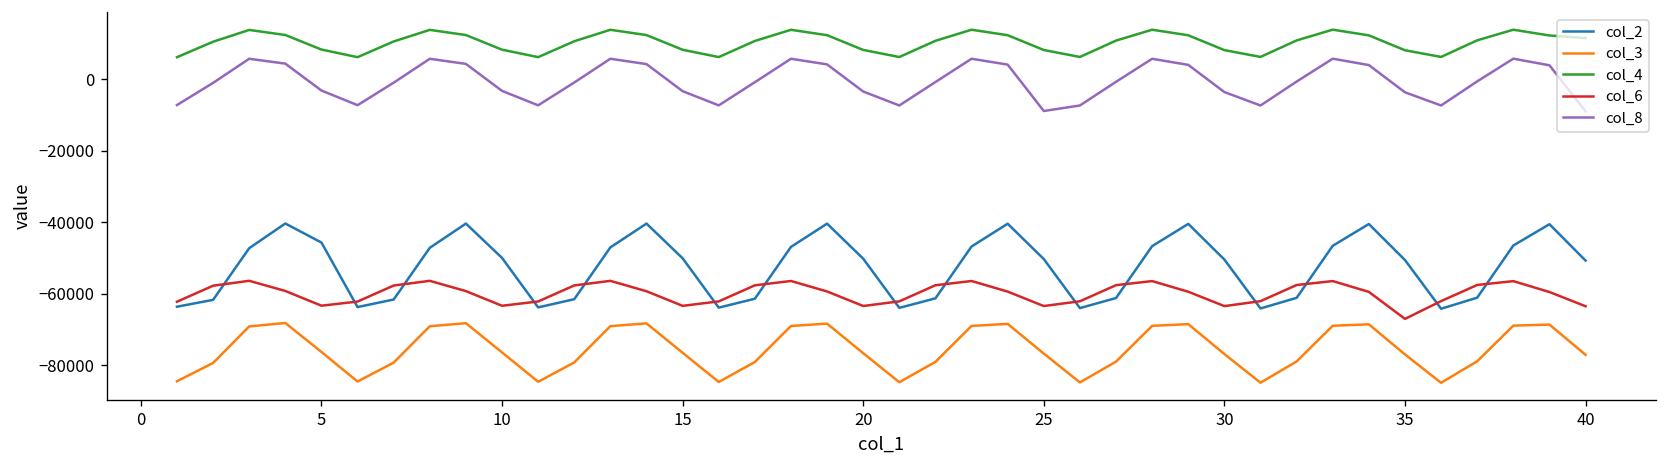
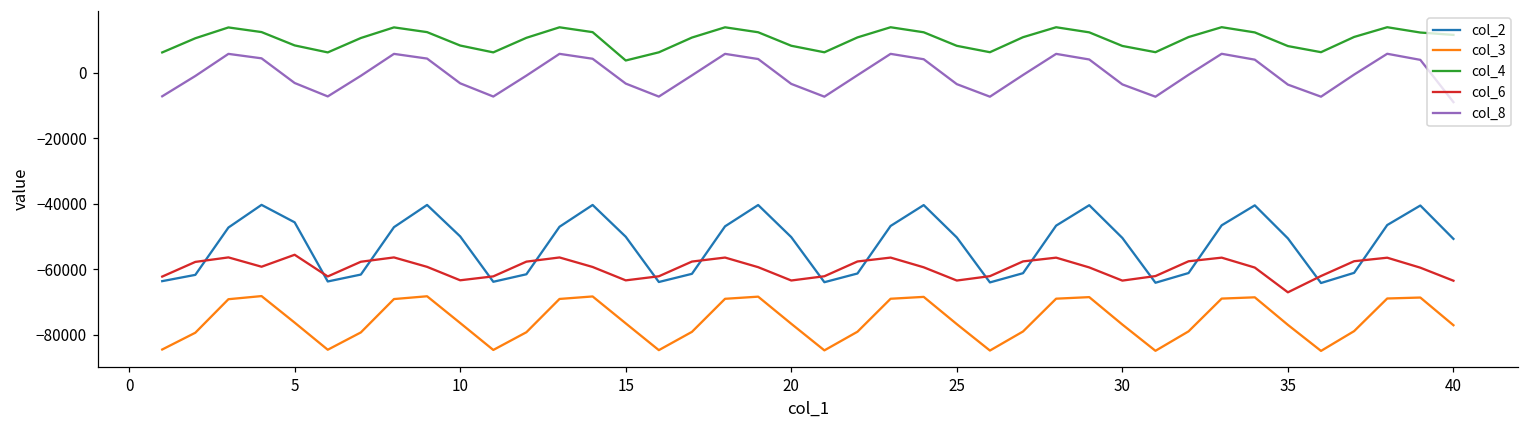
  {
    "col_2": {
      "5": -46000,
      "10": -50000,
      "15": -50000,
      "20": -50000,
      "25": -50000,
      "30": -50000,
      "35": -51000,
      "40": -51000
    },
    "col_3": {
      "5": -76000,
      "10": -76000,
      "15": -77000,
      "20": -77000,
      "25": -77000,
      "30": -77000,
      "35": -77000,
      "40": -77000
    },
    "col_4": {
      "5": 8000,
      "10": 8000,
-     "15": 8000,
+     "15": 4000,
      "20": 8000,
      "25": 8000,
      "30": 8000,
      "35": 8000
    },
    "col_6": {
-     "5": -63000,
+     "5": -56000,
      "10": -63000,
      "15": -63000,
      "20": -63000,
      "25": -63000,
      "30": -63000,
      "35": -67000,
      "40": -63000
    },
    "col_8": {
      "5": -3000,
      "10": -3000,
      "15": -3000,
      "20": -3000,
-     "25": -9000,
+     "25": -3000,
      "30": -4000,
      "35": -4000
    }
  }
